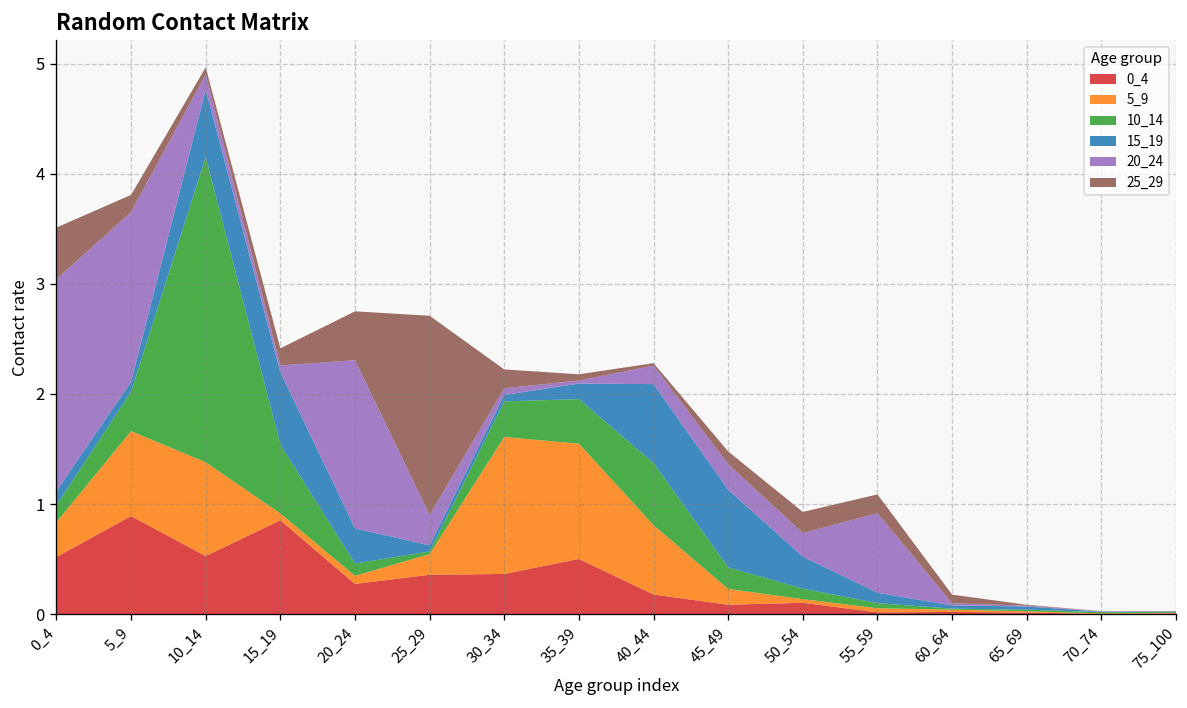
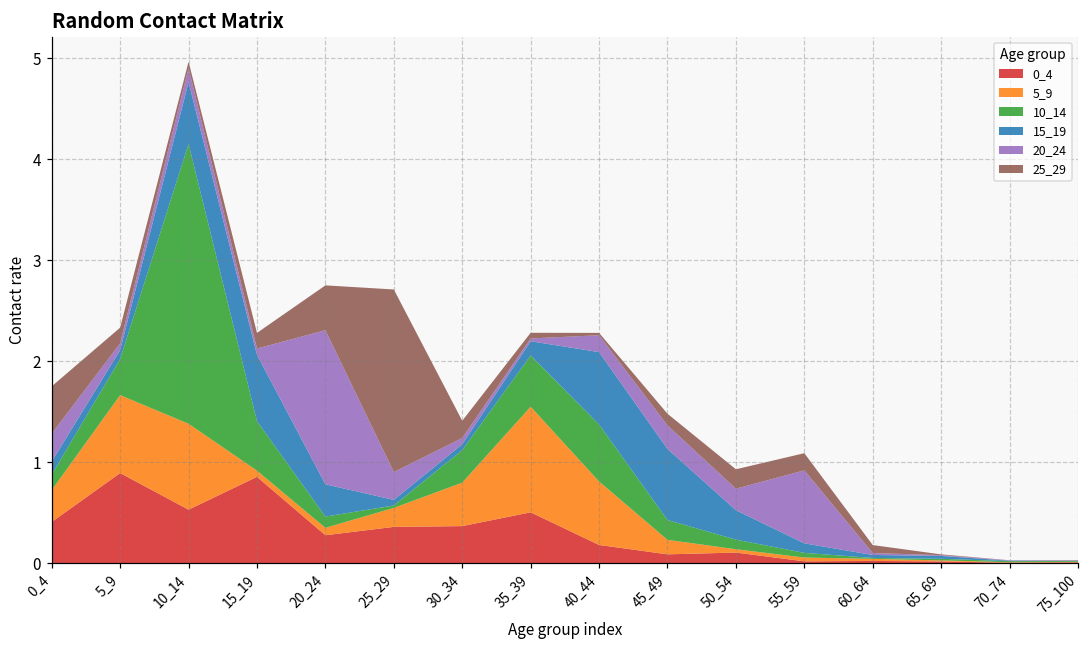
  {
    "0_4": {
-     "0_4": 0.5,
+     "0_4": 0.4,
      "5_9": 0.9,
      "10_14": 0.5,
      "15_19": 0.9,
      "20_24": 0.3,
      "25_29": 0.4,
      "30_34": 0.4,
      "35_39": 0.5,
      "40_44": 0.2,
      "45_49": 0.1,
      "50_54": 0.1
    },
    "5_9": {
      "0_4": 0.3,
      "5_9": 0.8,
      "10_14": 0.9,
      "15_19": 0.1,
      "20_24": 0.1,
-     "30_34": 1.2,
+     "30_34": 0.4,
      "35_39": 1.0,
      "40_44": 0.6,
      "45_49": 0.1,
      "50_54": 0.0,
      "55_59": 0.0
    },
    "10_14": {
      "0_4": 0.2,
      "5_9": 0.4,
      "10_14": 2.8,
-     "15_19": 0.6,
+     "15_19": 0.5,
      "20_24": 0.1,
      "30_34": 0.3,
-     "35_39": 0.4,
+     "35_39": 0.5,
      "40_44": 0.6,
      "45_49": 0.2,
      "50_54": 0.1,
      "55_59": 0.0
    },
    "15_19": {
      "0_4": 0.1,
      "5_9": 0.1,
      "10_14": 0.6,
      "15_19": 0.7,
      "20_24": 0.3,
      "25_29": 0.1,
      "30_34": 0.1,
      "40_44": 0.7,
      "45_49": 0.7,
      "50_54": 0.3,
      "55_59": 0.1
    },
    "20_24": {
-     "0_4": 1.9,
-     "5_9": 1.5,
+     "0_4": 0.3,
+     "5_9": 0.1,
      "10_14": 0.1,
      "15_19": 0.1,
      "20_24": 1.5,
      "25_29": 0.3,
      "30_34": 0.1,
      "45_49": 0.2,
      "50_54": 0.2,
      "55_59": 0.7
    },
    "25_29": {
      "0_4": 0.5,
      "5_9": 0.2,
      "10_14": 0.1,
      "15_19": 0.2,
      "20_24": 0.4,
      "25_29": 1.8,
      "30_34": 0.2,
      "35_39": 0.1,
      "45_49": 0.1,
      "50_54": 0.2,
      "55_59": 0.2,
      "60_64": 0.1
    }
  }
